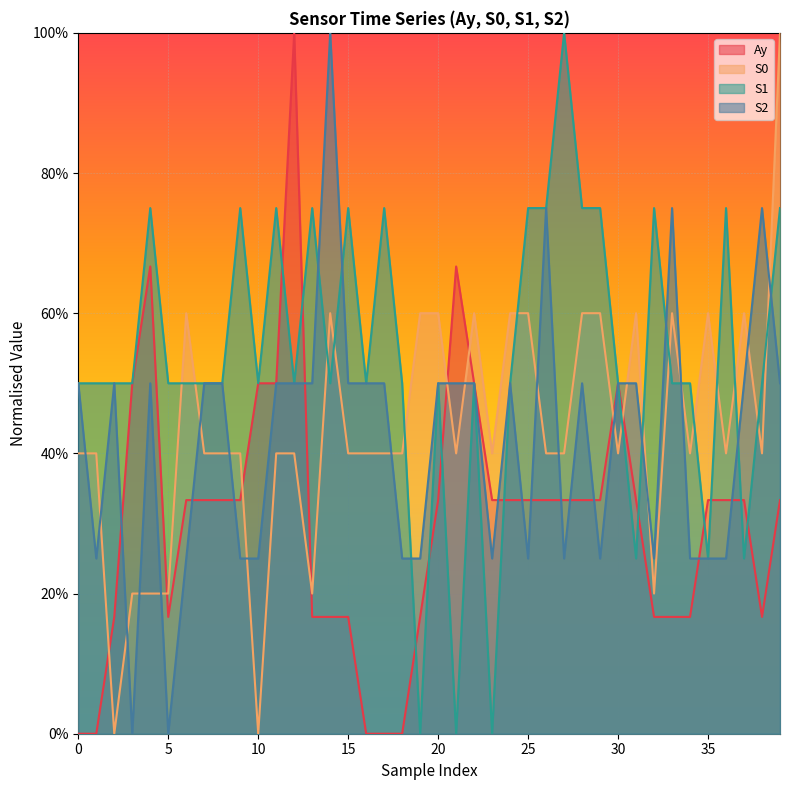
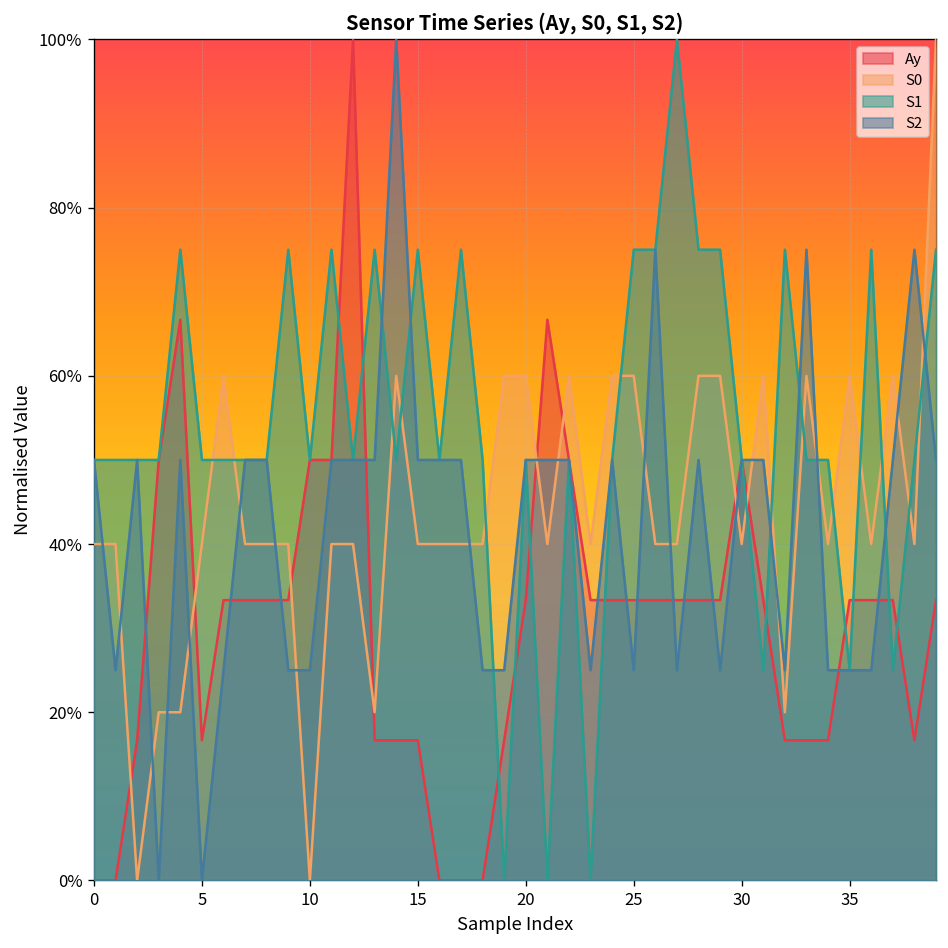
  {
    "Ay": {
      "0": "0%",
      "5": "17%",
      "15": "17%",
      "20": "33%",
      "25": "33%",
      "35": "33%"
    },
    "S0": {
      "0": "40%",
-     "5": "20%",
+     "5": "40%",
      "10": "0%",
      "15": "40%",
      "20": "60%",
      "25": "60%",
      "30": "40%",
      "35": "60%"
    }
  }
